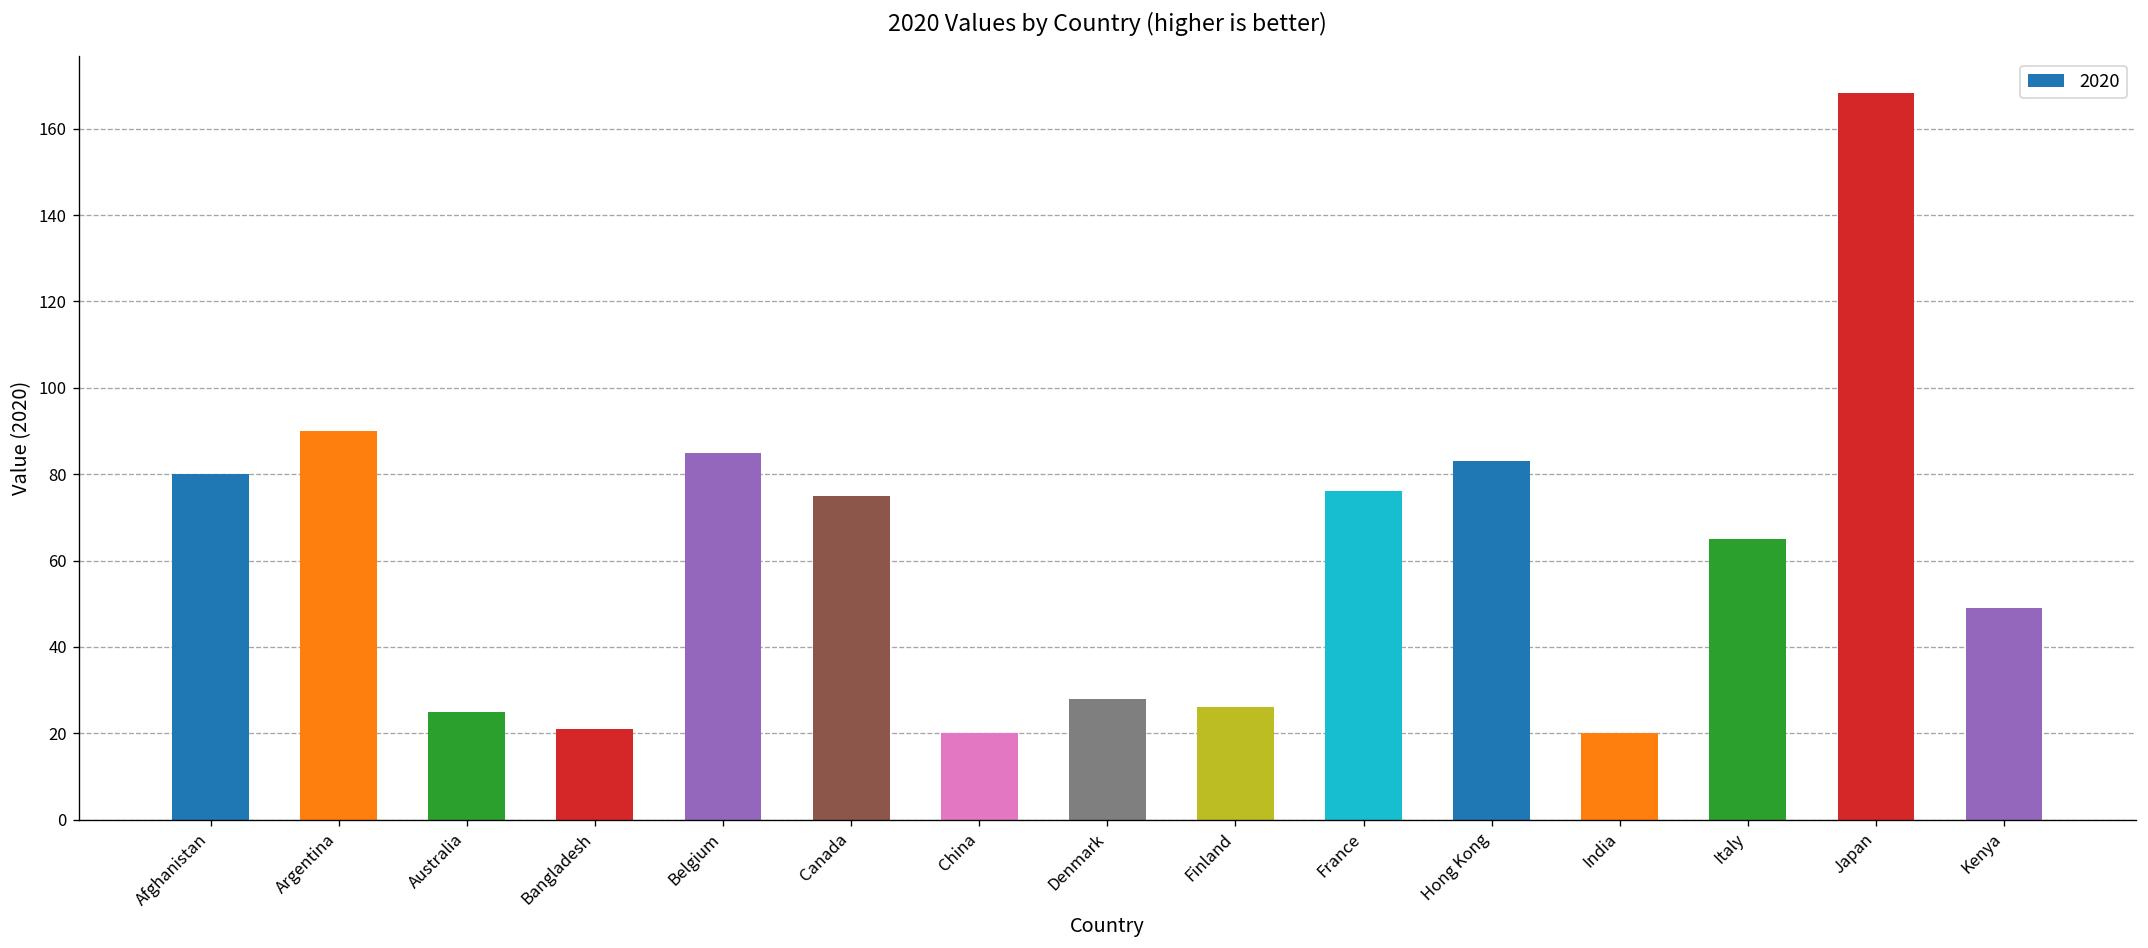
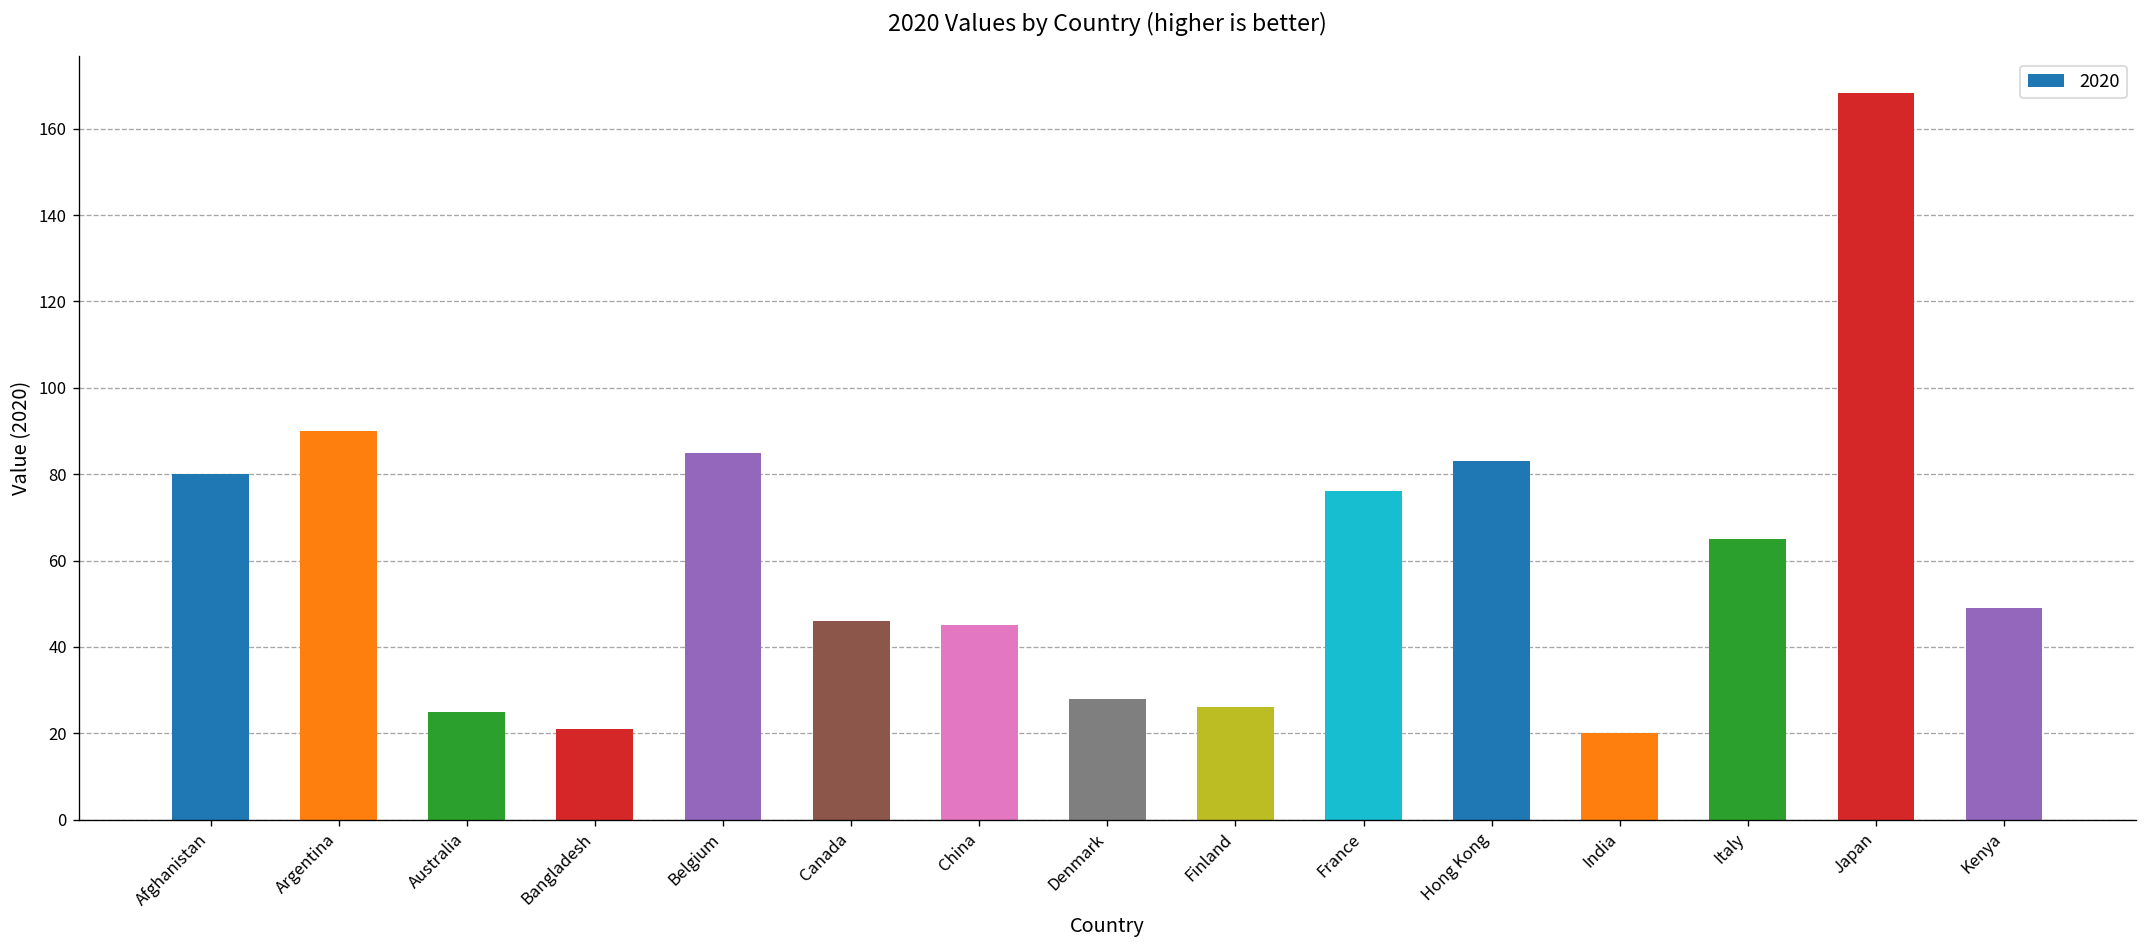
  {
    "Afghanistan": 80,
    "Argentina": 90,
    "Australia": 25,
    "Bangladesh": 21,
    "Belgium": 85,
-   "Canada": 75,
-   "China": 20,
+   "Canada": 46,
+   "China": 45,
    "Denmark": 28,
    "Finland": 26,
    "France": 76,
    "Hong Kong": 83,
    "India": 20,
    "Italy": 65,
    "Japan": 168,
    "Kenya": 49
  }
